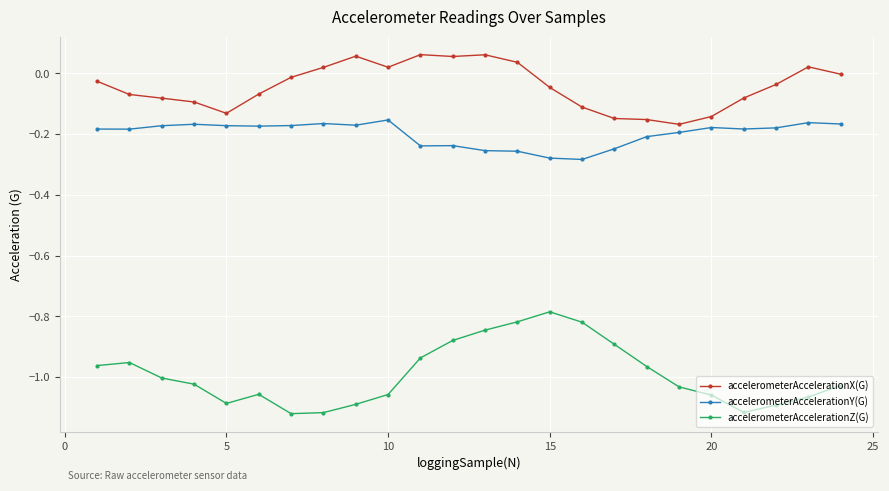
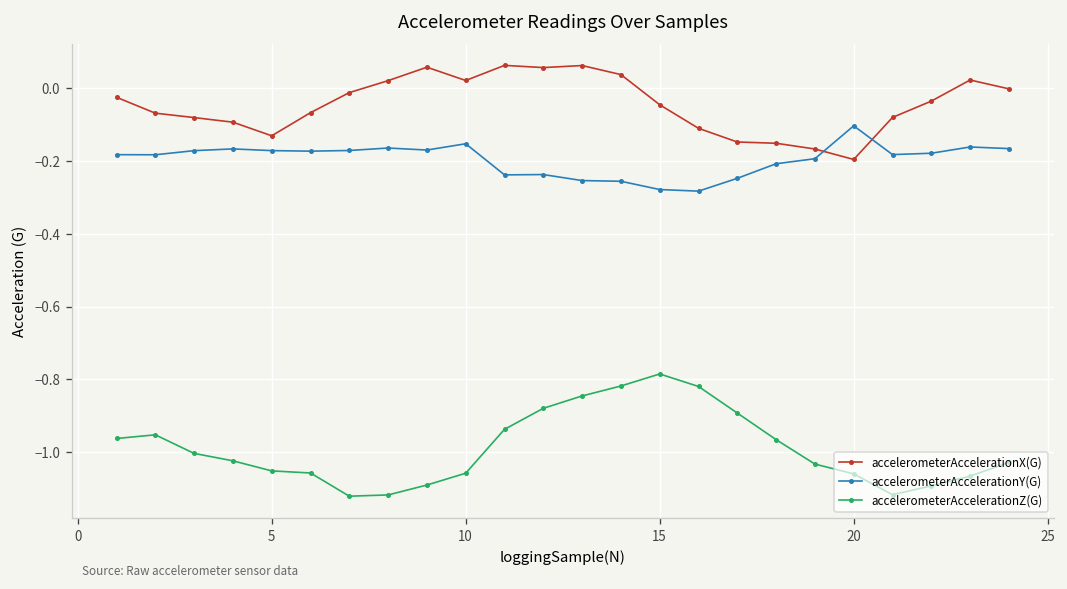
  {
    "accelerometerAccelerationX(G)": {
      "5": -0.13,
      "10": 0.02,
      "15": -0.05,
-     "20": -0.14
+     "20": -0.20
    },
    "accelerometerAccelerationY(G)": {
      "5": -0.17,
      "10": -0.15,
      "15": -0.28,
-     "20": -0.18
+     "20": -0.10
    },
    "accelerometerAccelerationZ(G)": {
-     "5": -1.09,
+     "5": -1.05,
      "10": -1.06,
      "15": -0.79
    }
  }
